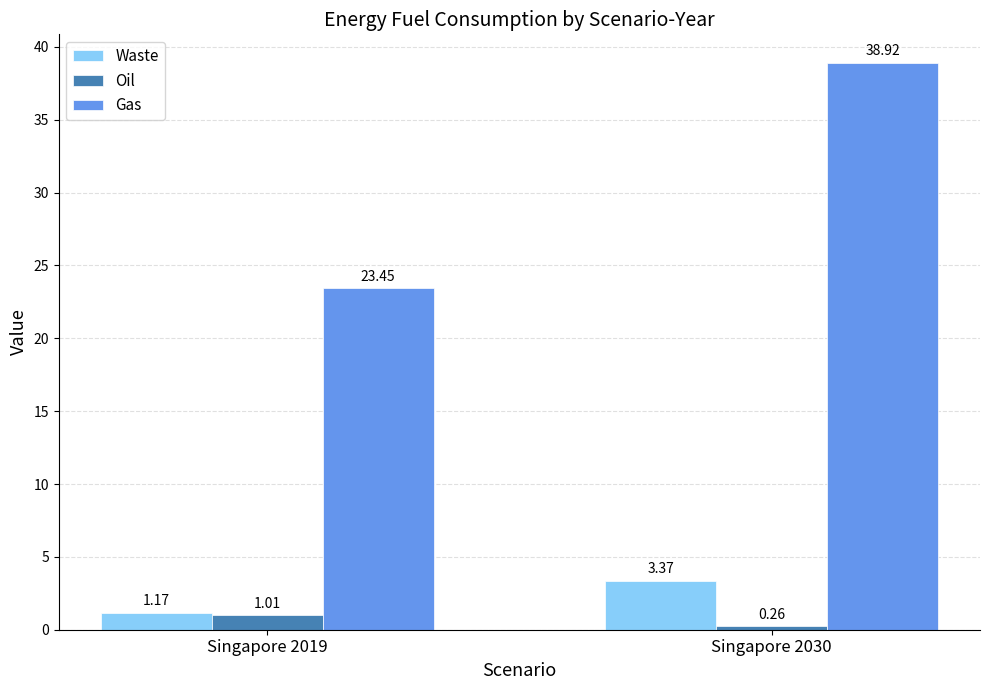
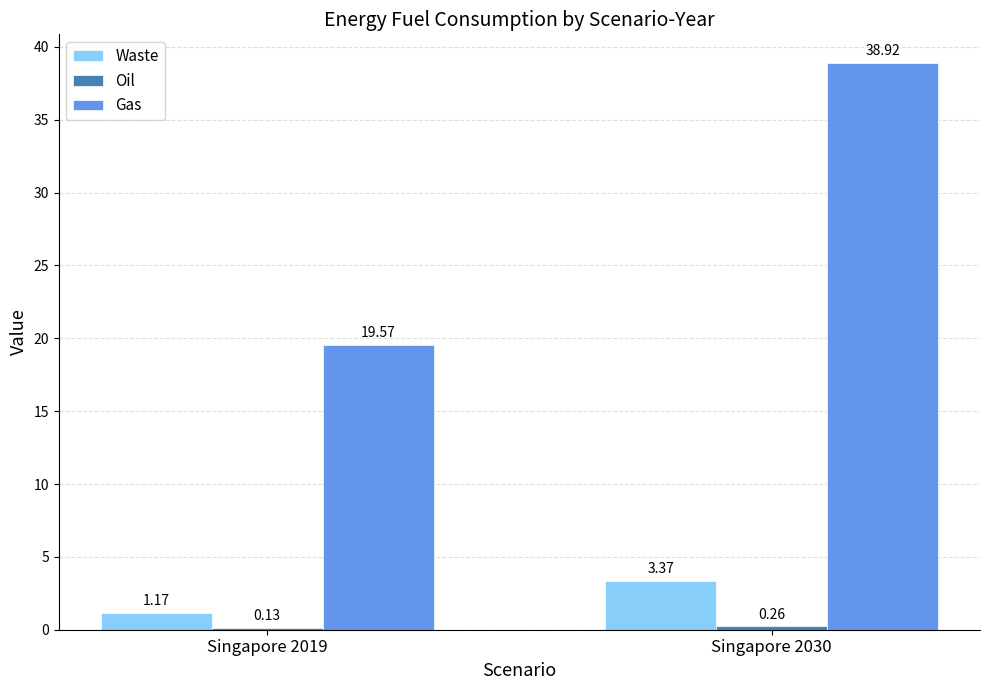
  {
    "Waste": {
      "Singapore 2019": 1.17,
      "Singapore 2030": 3.37
    },
    "Oil": {
-     "Singapore 2019": 1.01,
+     "Singapore 2019": 0.13,
      "Singapore 2030": 0.26
    },
    "Gas": {
-     "Singapore 2019": 23.45,
+     "Singapore 2019": 19.57,
      "Singapore 2030": 38.92
    }
  }
